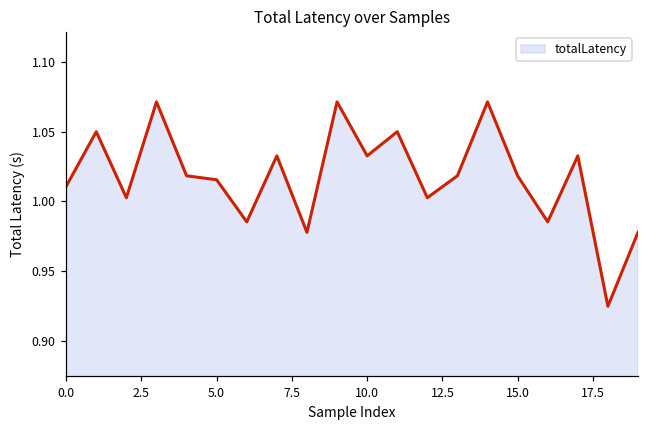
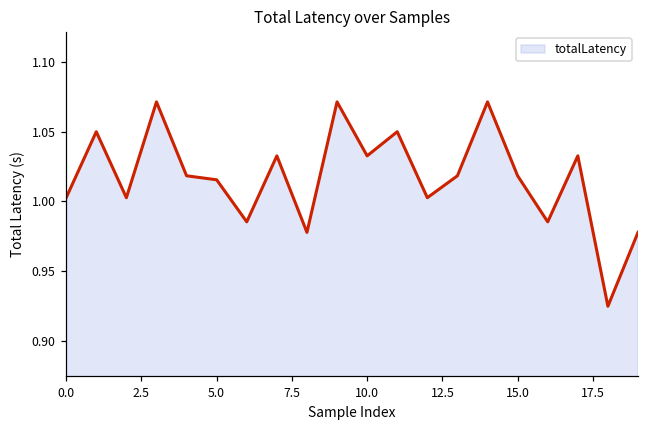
  {
-   "0.0": 1.011,
+   "0.0": 1.003,
    "5.0": 1.015,
    "10.0": 1.033,
    "15.0": 1.018
  }
